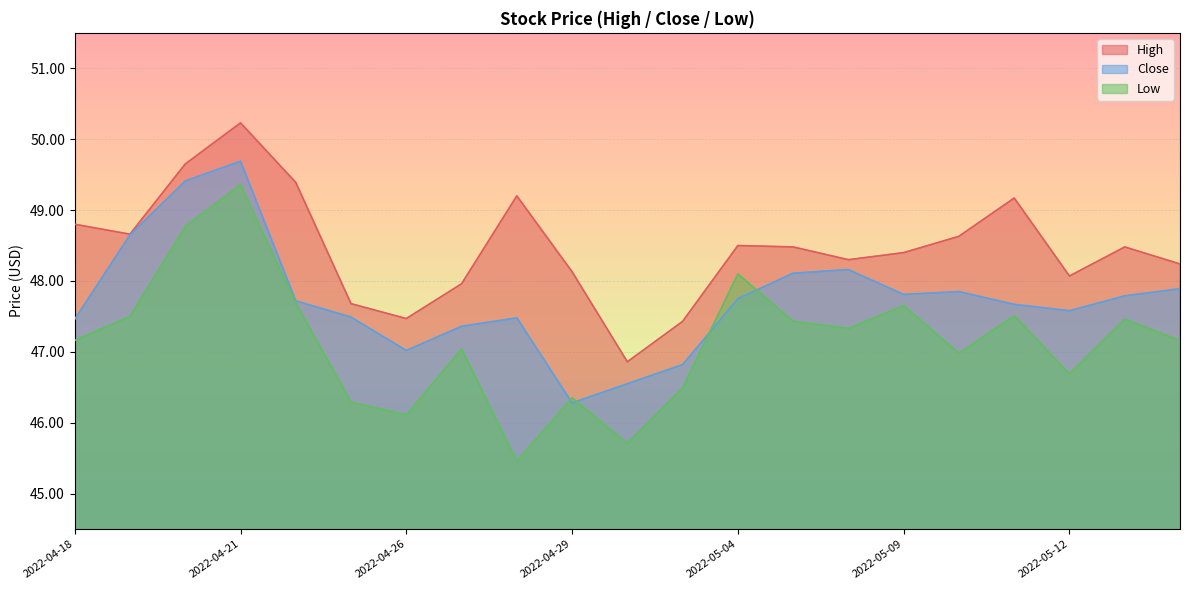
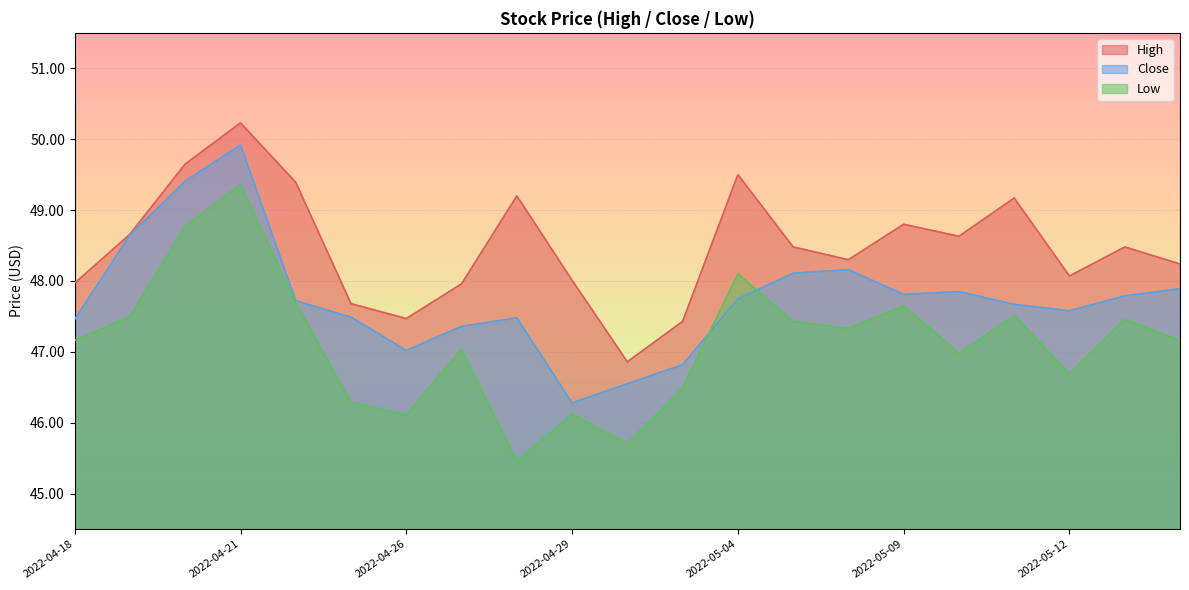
  {
    "High": {
-     "2022-04-18": 48.8,
+     "2022-04-18": 48.0,
      "2022-04-21": 50.2,
      "2022-04-26": 47.5,
-     "2022-04-29": 48.1,
-     "2022-05-04": 48.5,
-     "2022-05-09": 48.4,
+     "2022-04-29": 48.0,
+     "2022-05-04": 49.5,
+     "2022-05-09": 48.8,
      "2022-05-12": 48.1
    },
    "Close": {
      "2022-04-18": 47.5,
-     "2022-04-21": 49.7,
+     "2022-04-21": 49.9,
      "2022-04-26": 47.0,
      "2022-04-29": 46.3,
      "2022-05-04": 47.8,
      "2022-05-09": 47.8,
      "2022-05-12": 47.6
    },
    "Low": {
      "2022-04-18": 47.2,
      "2022-04-21": 49.4,
      "2022-04-26": 46.1,
-     "2022-04-29": 46.4,
+     "2022-04-29": 46.1,
      "2022-05-04": 48.1,
      "2022-05-09": 47.7,
      "2022-05-12": 46.7
    }
  }
